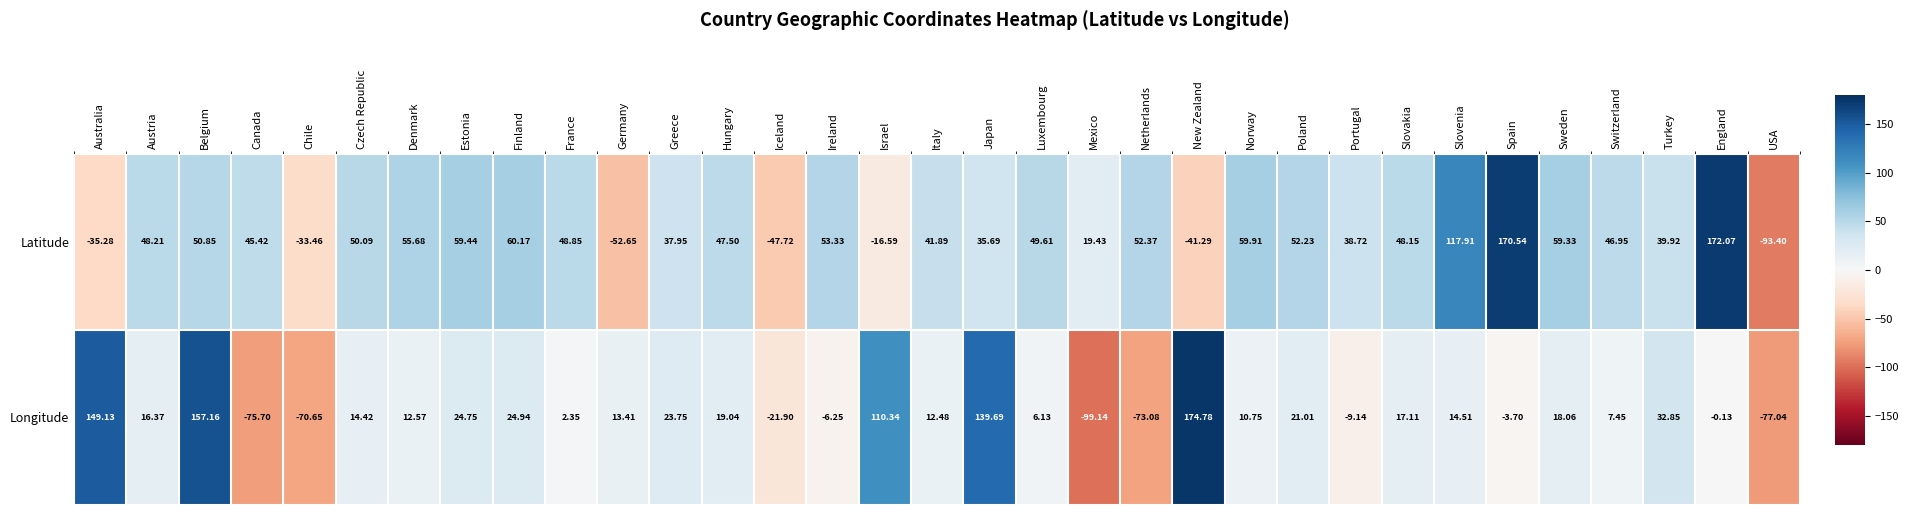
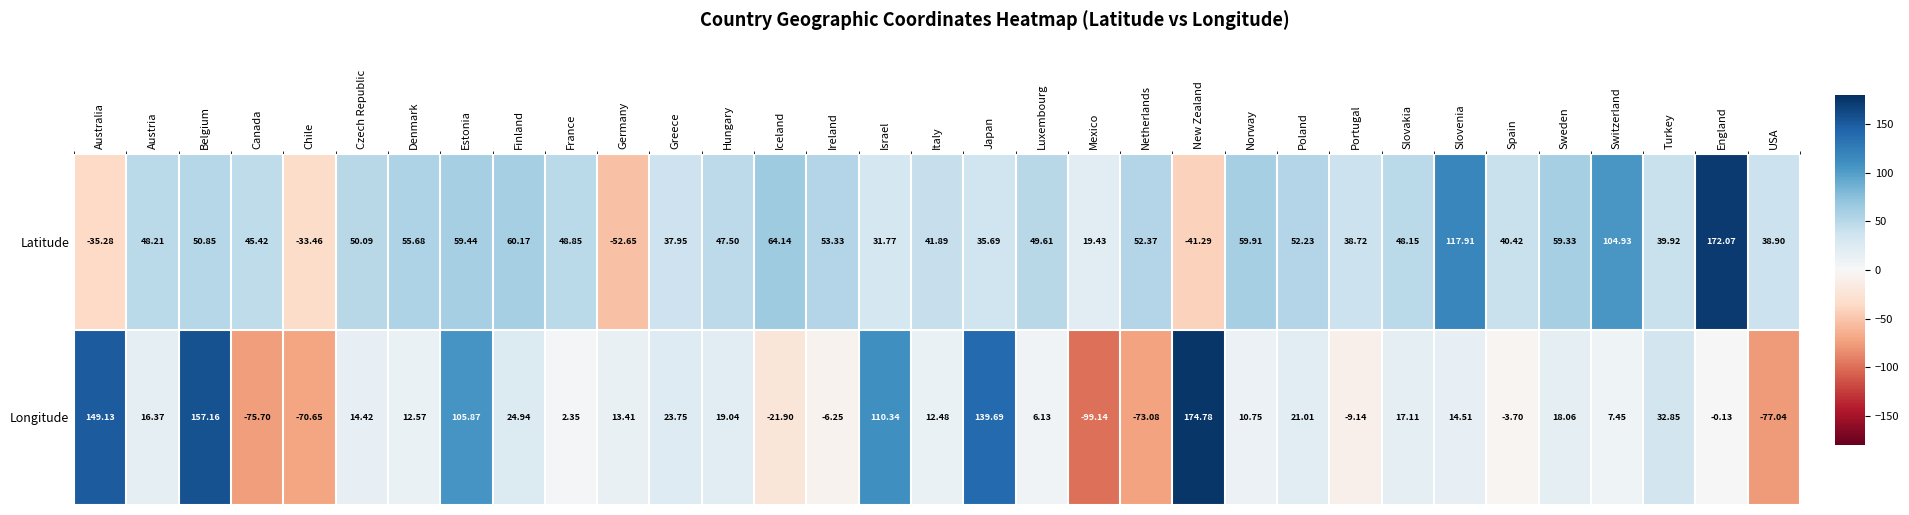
  {
    "Latitude": {
      "Australia": -35.28,
      "Austria": 48.21,
      "Belgium": 50.85,
      "Canada": 45.42,
      "Chile": -33.46,
      "Czech Republic": 50.09,
      "Denmark": 55.68,
      "Estonia": 59.44,
      "Finland": 60.17,
      "France": 48.85,
      "Germany": -52.65,
      "Greece": 37.95,
      "Hungary": 47.50,
-     "Iceland": -47.72,
+     "Iceland": 64.14,
      "Ireland": 53.33,
-     "Israel": -16.59,
+     "Israel": 31.77,
      "Italy": 41.89,
      "Japan": 35.69,
      "Luxembourg": 49.61,
      "Mexico": 19.43,
      "Netherlands": 52.37,
      "New Zealand": -41.29,
      "Norway": 59.91,
      "Poland": 52.23,
      "Portugal": 38.72,
      "Slovakia": 48.15,
      "Slovenia": 117.91,
-     "Spain": 170.54,
+     "Spain": 40.42,
      "Sweden": 59.33,
-     "Switzerland": 46.95,
+     "Switzerland": 104.93,
      "Turkey": 39.92,
      "England": 172.07,
-     "USA": -93.40
+     "USA": 38.90
    },
    "Longitude": {
      "Australia": 149.13,
      "Austria": 16.37,
      "Belgium": 157.16,
      "Canada": -75.70,
      "Chile": -70.65,
      "Czech Republic": 14.42,
      "Denmark": 12.57,
-     "Estonia": 24.75,
+     "Estonia": 105.87,
      "Finland": 24.94,
      "France": 2.35,
      "Germany": 13.41,
      "Greece": 23.75,
      "Hungary": 19.04,
      "Iceland": -21.90,
      "Ireland": -6.25,
      "Israel": 110.34,
      "Italy": 12.48,
      "Japan": 139.69,
      "Luxembourg": 6.13,
      "Mexico": -99.14,
      "Netherlands": -73.08,
      "New Zealand": 174.78,
      "Norway": 10.75,
      "Poland": 21.01,
      "Portugal": -9.14,
      "Slovakia": 17.11,
      "Slovenia": 14.51,
      "Spain": -3.70,
      "Sweden": 18.06,
      "Switzerland": 7.45,
      "Turkey": 32.85,
      "England": -0.13,
      "USA": -77.04
    }
  }
